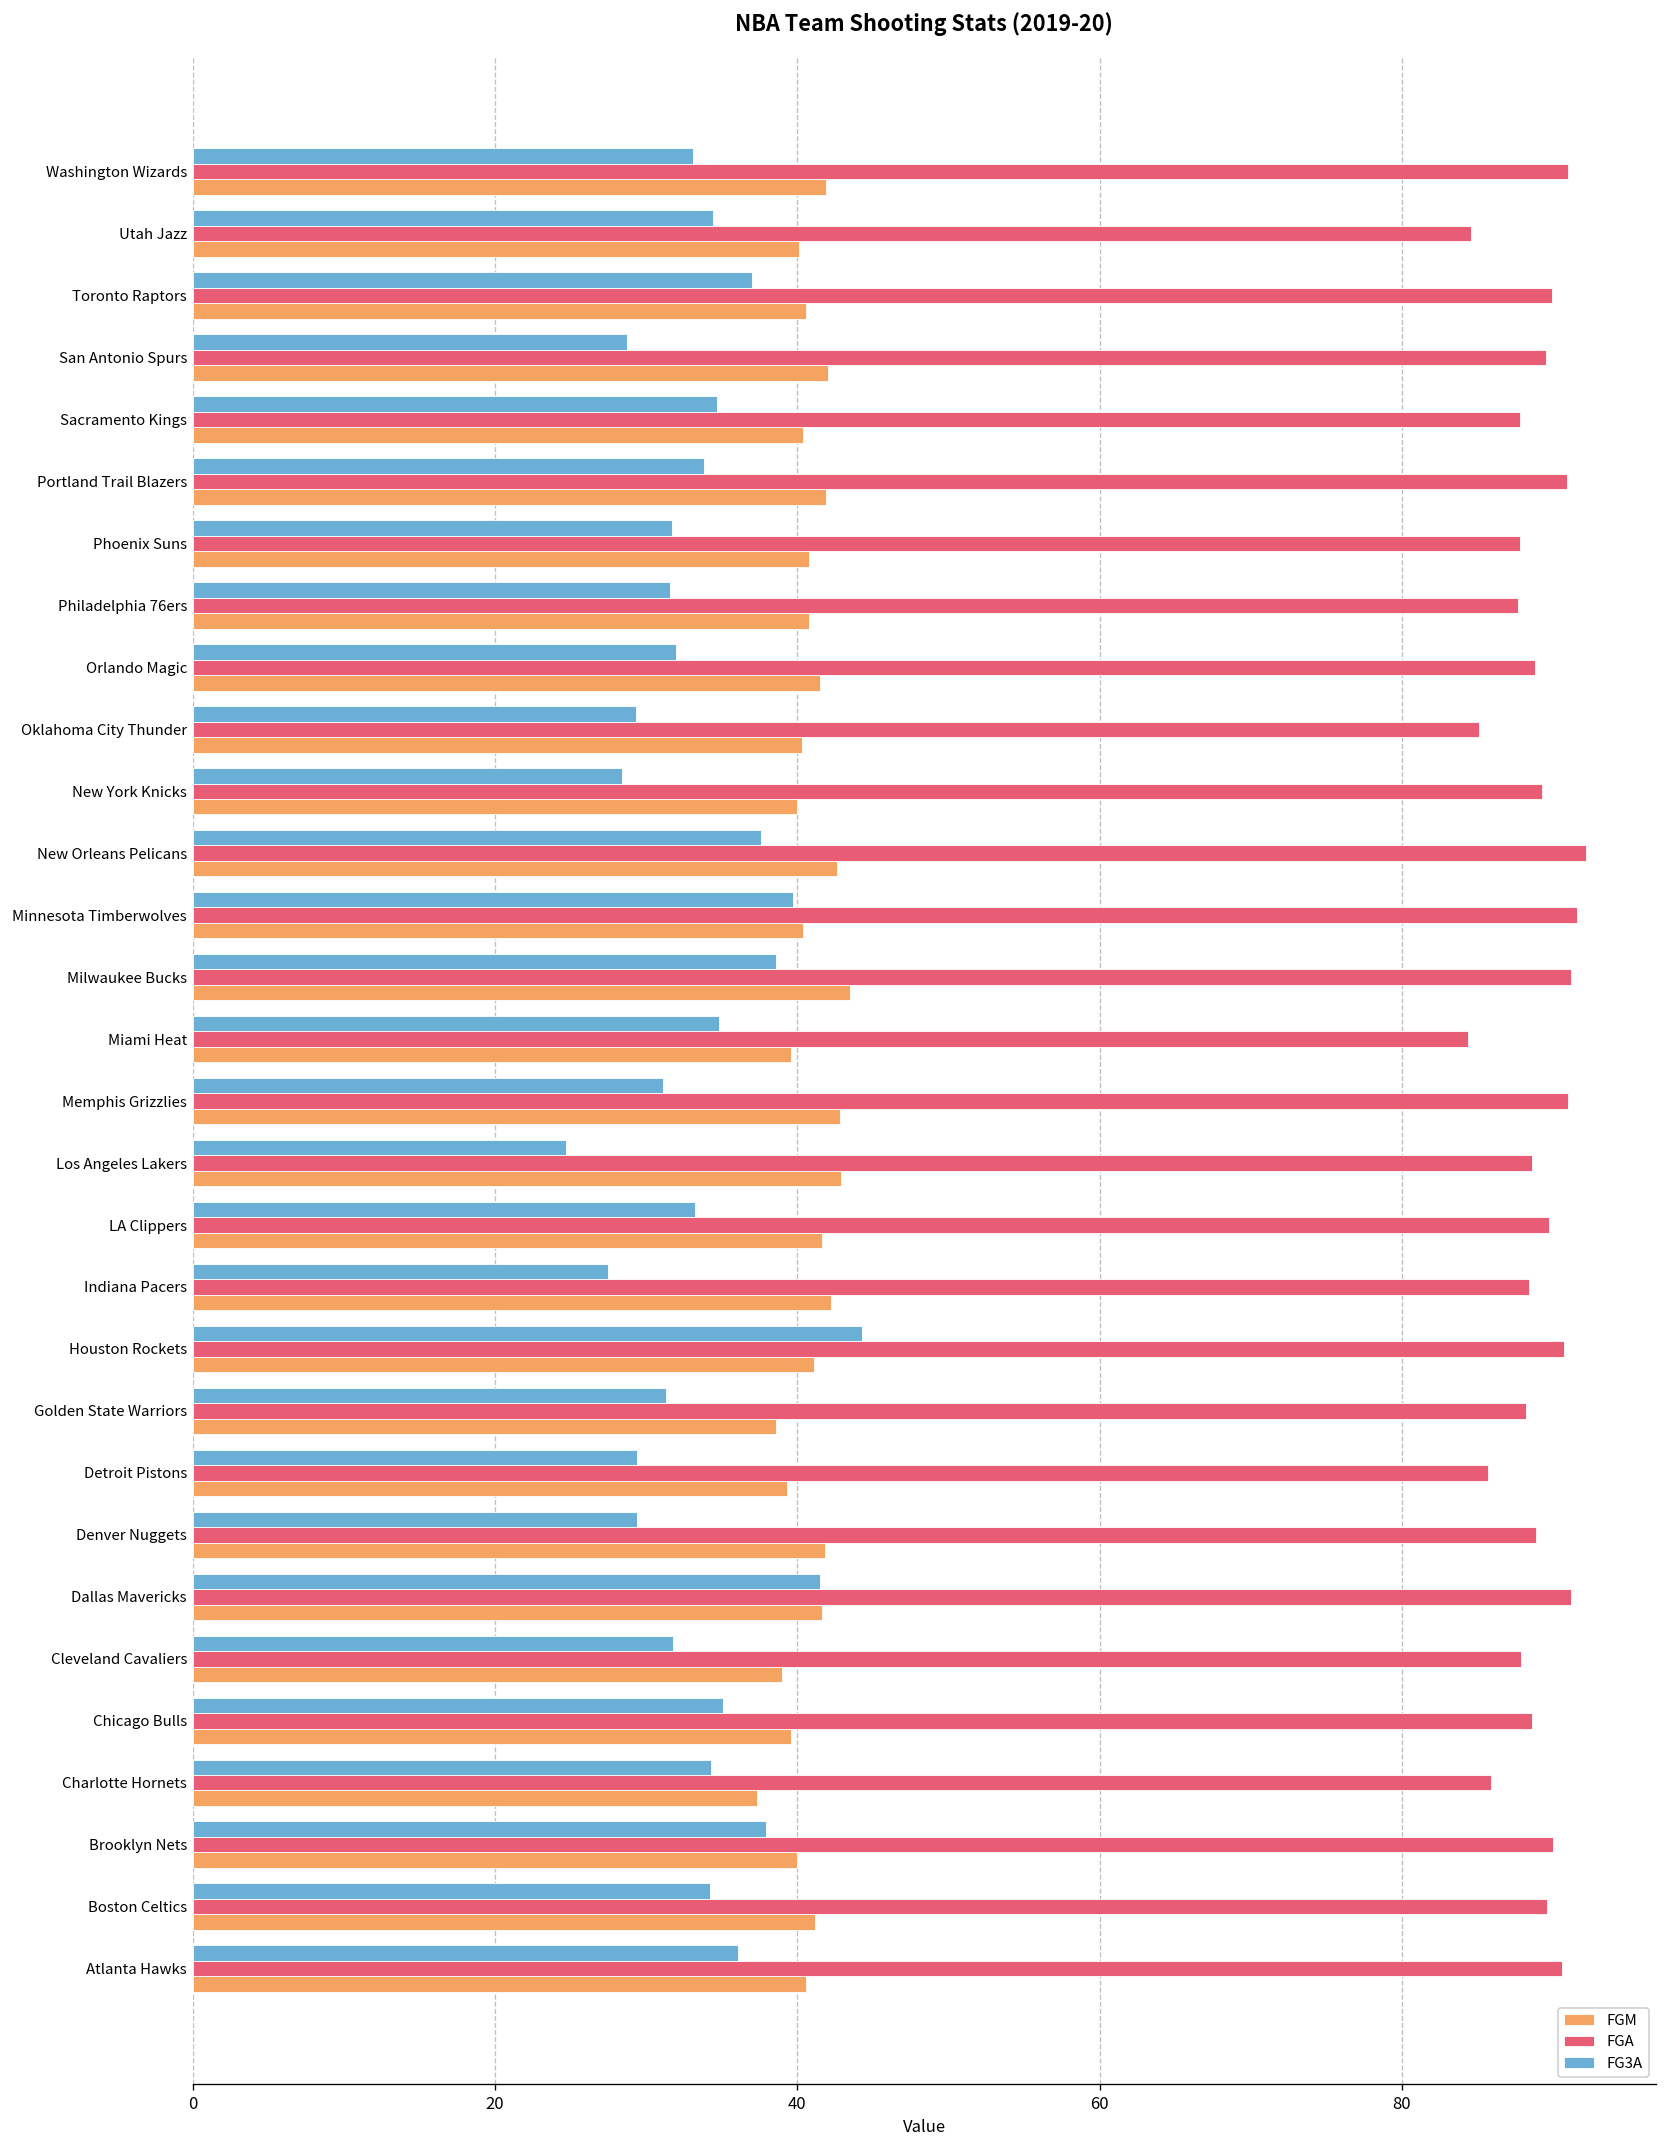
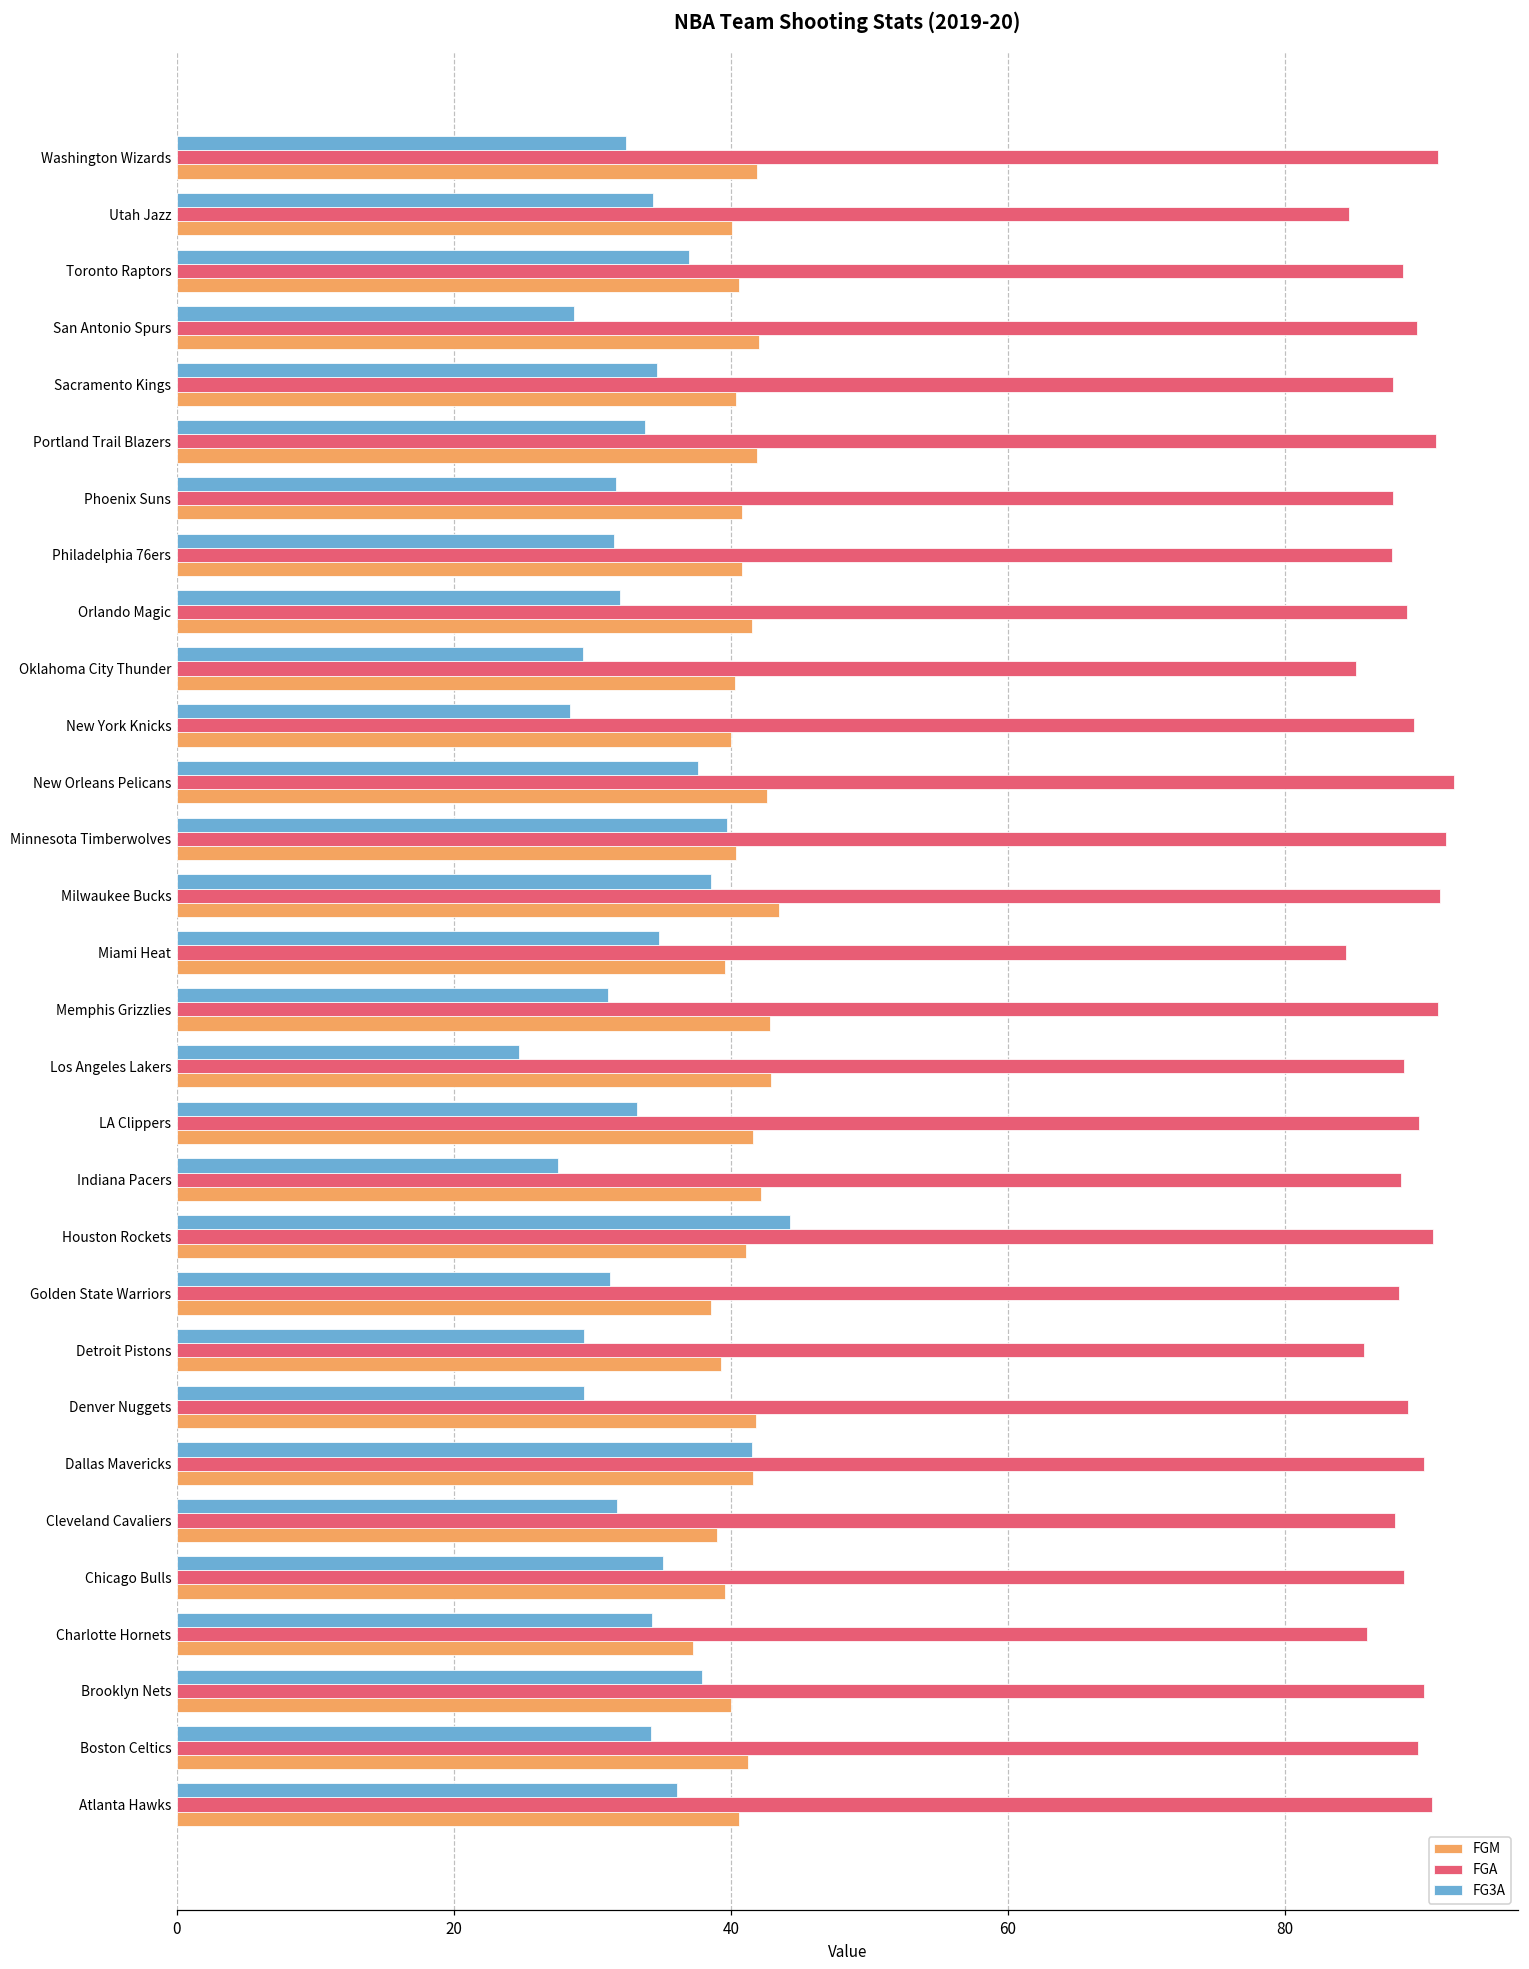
  {
    "FGM": {
      "Washington Wizards": 41.9,
      "Utah Jazz": 40.1,
      "Toronto Raptors": 40.6,
      "San Antonio Spurs": 42.0,
      "Sacramento Kings": 40.4,
      "Portland Trail Blazers": 41.9,
      "Phoenix Suns": 40.8,
      "Philadelphia 76ers": 40.8,
      "Orlando Magic": 41.5,
      "Oklahoma City Thunder": 40.3,
      "New York Knicks": 40.0,
      "New Orleans Pelicans": 42.6,
      "Minnesota Timberwolves": 40.4,
      "Milwaukee Bucks": 43.5,
      "Miami Heat": 39.6,
      "Memphis Grizzlies": 42.8,
      "Los Angeles Lakers": 42.9,
      "LA Clippers": 41.6,
      "Indiana Pacers": 42.2,
      "Houston Rockets": 41.1,
      "Golden State Warriors": 38.6,
      "Detroit Pistons": 39.3,
      "Denver Nuggets": 41.8,
      "Dallas Mavericks": 41.6,
      "Cleveland Cavaliers": 39.0,
      "Chicago Bulls": 39.6,
      "Charlotte Hornets": 37.3,
      "Brooklyn Nets": 40.0,
      "Boston Celtics": 41.2,
      "Atlanta Hawks": 40.6
    },
    "FGA": {
      "Washington Wizards": 91.0,
      "Utah Jazz": 84.6,
-     "Toronto Raptors": 89.9,
+     "Toronto Raptors": 88.5,
      "San Antonio Spurs": 89.5,
      "Sacramento Kings": 87.8,
      "Portland Trail Blazers": 90.9,
      "Phoenix Suns": 87.8,
      "Philadelphia 76ers": 87.7,
      "Orlando Magic": 88.8,
      "Oklahoma City Thunder": 85.1,
      "New York Knicks": 89.3,
      "New Orleans Pelicans": 92.2,
      "Minnesota Timberwolves": 91.6,
      "Milwaukee Bucks": 91.2,
      "Miami Heat": 84.4,
      "Memphis Grizzlies": 91.0,
      "Los Angeles Lakers": 88.6,
      "LA Clippers": 89.7,
      "Indiana Pacers": 88.4,
      "Houston Rockets": 90.7,
      "Golden State Warriors": 88.2,
      "Detroit Pistons": 85.7,
      "Denver Nuggets": 88.9,
-     "Dallas Mavericks": 91.2,
+     "Dallas Mavericks": 90.0,
      "Cleveland Cavaliers": 87.9,
      "Chicago Bulls": 88.6,
      "Charlotte Hornets": 85.9,
      "Brooklyn Nets": 90.0,
      "Boston Celtics": 89.6,
      "Atlanta Hawks": 90.6
    },
    "FG3A": {
-     "Washington Wizards": 33.1,
+     "Washington Wizards": 32.4,
      "Utah Jazz": 34.4,
      "Toronto Raptors": 37.0,
      "San Antonio Spurs": 28.7,
      "Sacramento Kings": 34.7,
      "Portland Trail Blazers": 33.8,
      "Phoenix Suns": 31.7,
      "Philadelphia 76ers": 31.6,
      "Orlando Magic": 32.0,
      "Oklahoma City Thunder": 29.3,
      "New York Knicks": 28.4,
      "New Orleans Pelicans": 37.6,
      "Minnesota Timberwolves": 39.7,
      "Milwaukee Bucks": 38.6,
      "Miami Heat": 34.8,
      "Memphis Grizzlies": 31.1,
      "Los Angeles Lakers": 24.7,
      "LA Clippers": 33.2,
      "Indiana Pacers": 27.5,
      "Houston Rockets": 44.3,
      "Golden State Warriors": 31.3,
      "Detroit Pistons": 29.4,
      "Denver Nuggets": 29.4,
      "Dallas Mavericks": 41.5,
      "Cleveland Cavaliers": 31.8,
      "Chicago Bulls": 35.1,
      "Charlotte Hornets": 34.3,
      "Brooklyn Nets": 37.9,
      "Boston Celtics": 34.2,
      "Atlanta Hawks": 36.1
    }
  }
